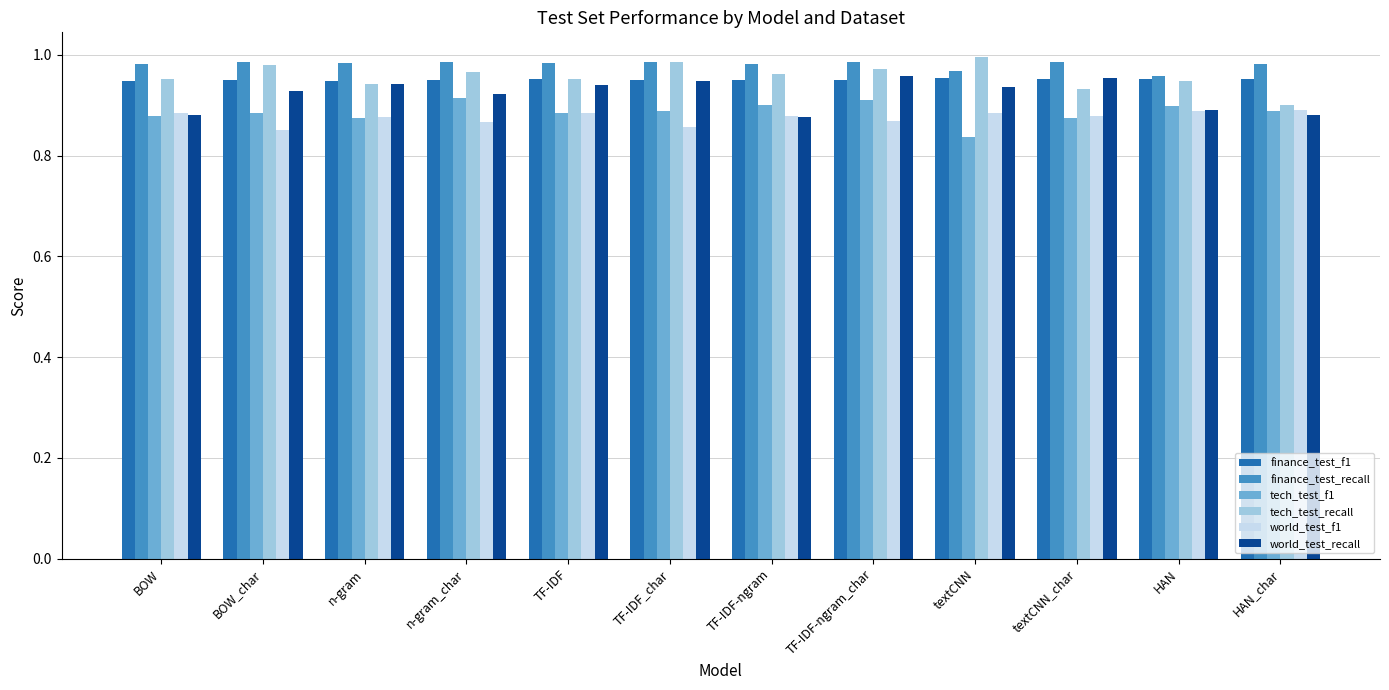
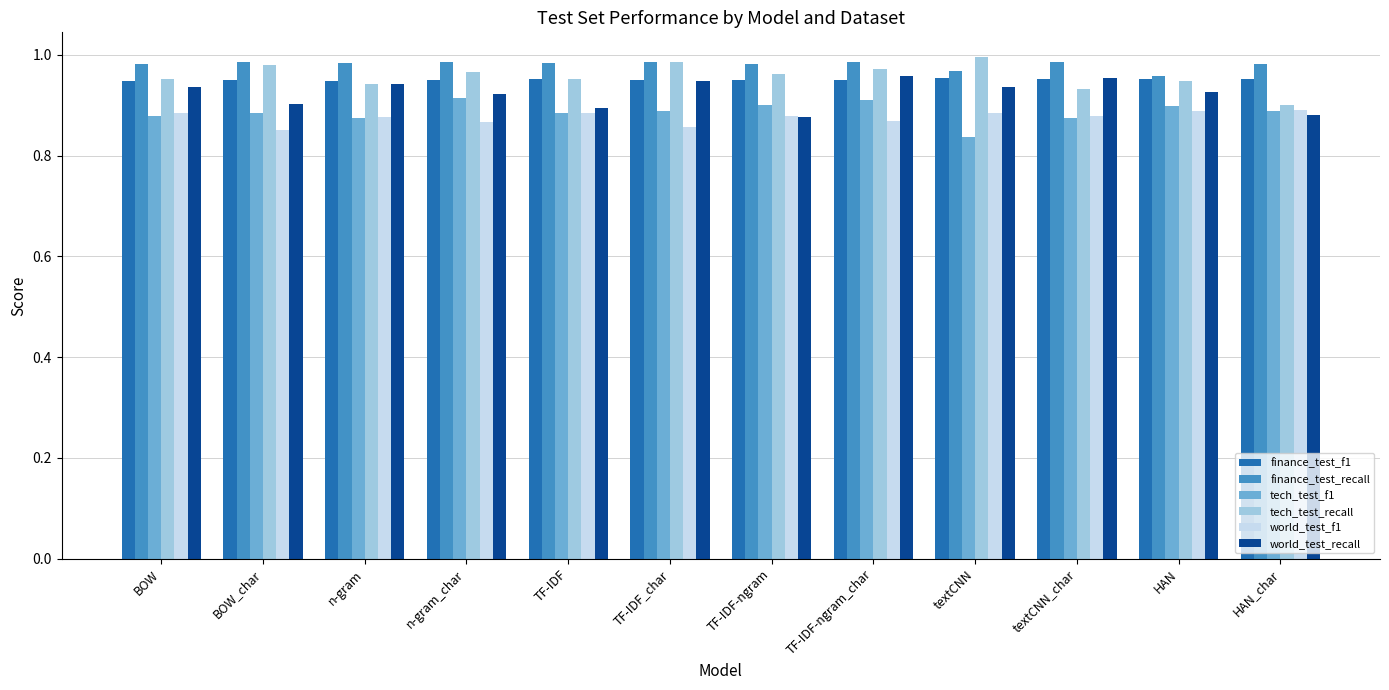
  {
    "world_test_recall": {
-     "BOW": 0.88,
-     "BOW_char": 0.93,
+     "BOW": 0.94,
+     "BOW_char": 0.90,
      "n-gram": 0.94,
      "n-gram_char": 0.92,
-     "TF-IDF": 0.94,
+     "TF-IDF": 0.90,
      "TF-IDF_char": 0.95,
      "TF-IDF-ngram": 0.88,
      "TF-IDF-ngram_char": 0.96,
      "textCNN": 0.94,
      "textCNN_char": 0.95,
-     "HAN": 0.89,
+     "HAN": 0.93,
      "HAN_char": 0.88
    }
  }
